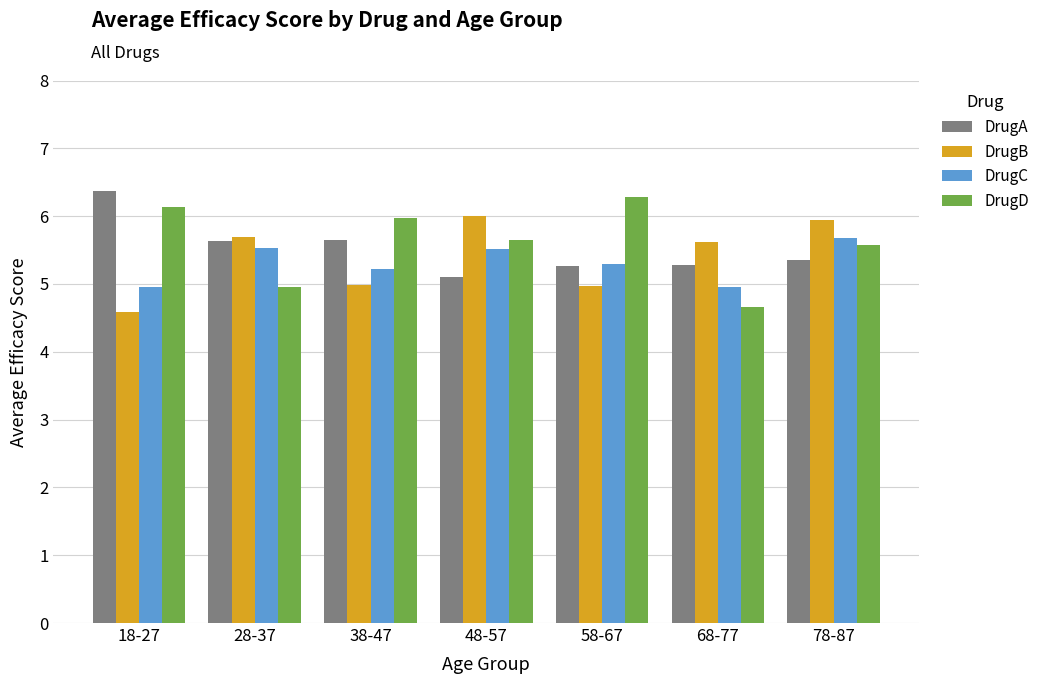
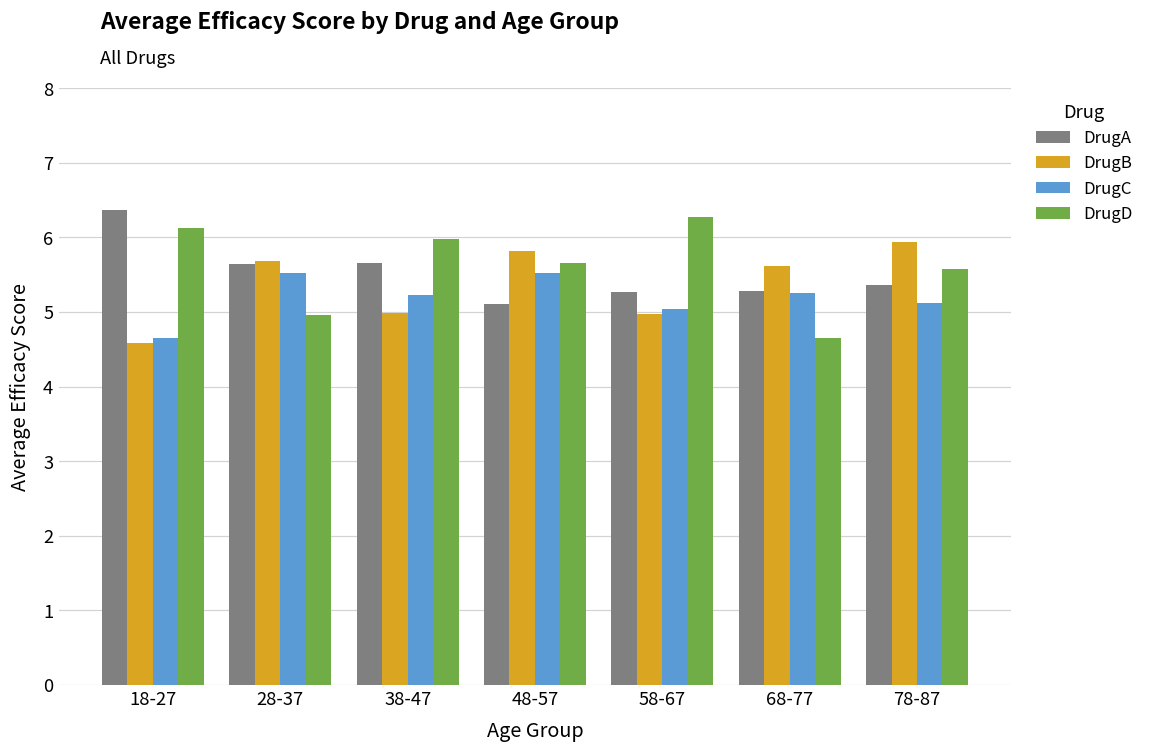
  {
    "DrugA": {
      "18-27": 6.4,
      "28-37": 5.6,
      "38-47": 5.7,
      "48-57": 5.1,
      "58-67": 5.3,
      "68-77": 5.3,
      "78-87": 5.4
    },
    "DrugB": {
      "18-27": 4.6,
      "28-37": 5.7,
      "38-47": 5.0,
-     "48-57": 6.0,
+     "48-57": 5.8,
      "58-67": 5.0,
      "68-77": 5.6,
      "78-87": 5.9
    },
    "DrugC": {
-     "18-27": 5.0,
+     "18-27": 4.7,
      "28-37": 5.5,
      "38-47": 5.2,
      "48-57": 5.5,
-     "58-67": 5.3,
-     "68-77": 5.0,
-     "78-87": 5.7
+     "58-67": 5.0,
+     "68-77": 5.3,
+     "78-87": 5.1
    },
    "DrugD": {
      "18-27": 6.1,
      "28-37": 5.0,
      "38-47": 6.0,
      "48-57": 5.7,
      "58-67": 6.3,
      "68-77": 4.7,
      "78-87": 5.6
    }
  }
